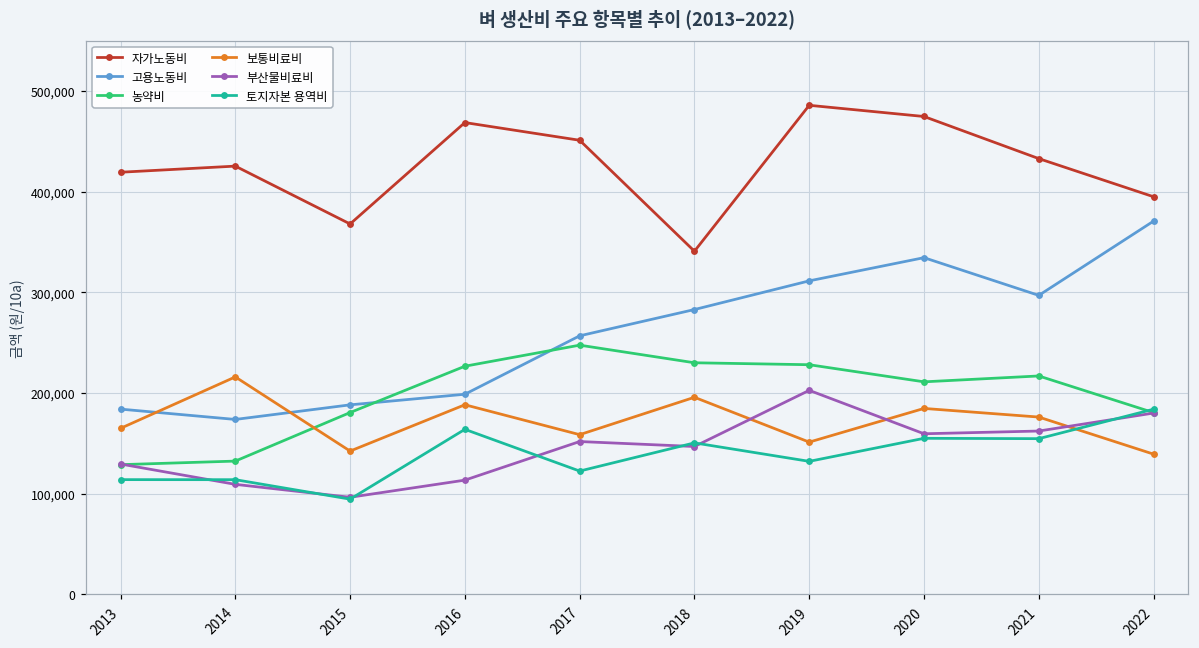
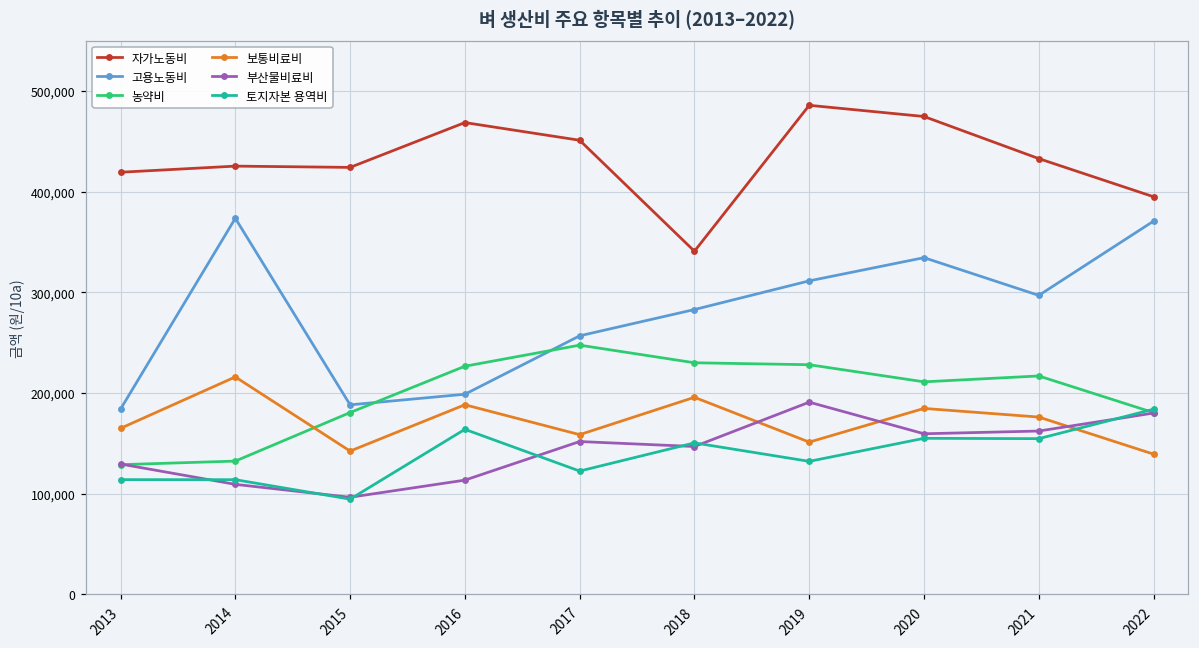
  {
    "자가노동비": {
      "2013": "420,000",
      "2014": "430,000",
-     "2015": "370,000",
+     "2015": "420,000",
      "2016": "470,000",
      "2017": "450,000",
      "2018": "340,000",
      "2019": "490,000",
      "2020": "470,000",
      "2021": "430,000",
      "2022": "400,000"
    },
    "고용노동비": {
      "2013": "180,000",
-     "2014": "170,000",
+     "2014": "370,000",
      "2015": "190,000",
      "2016": "200,000",
      "2017": "260,000",
      "2018": "280,000",
      "2019": "310,000",
      "2020": "330,000",
      "2021": "300,000",
      "2022": "370,000"
    },
    "보통비료비": {
      "2013": "160,000",
      "2014": "220,000",
      "2015": "140,000",
      "2016": "190,000",
      "2017": "160,000",
      "2018": "200,000",
      "2019": "150,000",
      "2020": "180,000",
      "2021": "180,000",
      "2022": "140,000"
    },
    "부산물비료비": {
      "2014": "110,000",
      "2016": "110,000",
      "2017": "150,000",
      "2018": "150,000",
-     "2019": "200,000",
+     "2019": "190,000",
      "2020": "160,000",
      "2021": "160,000"
    }
  }
